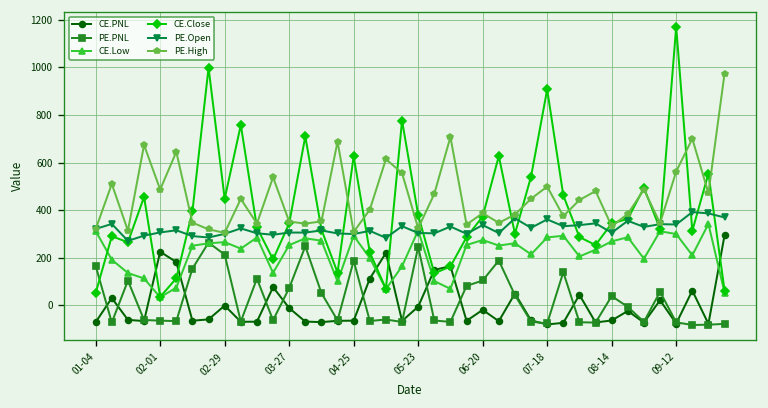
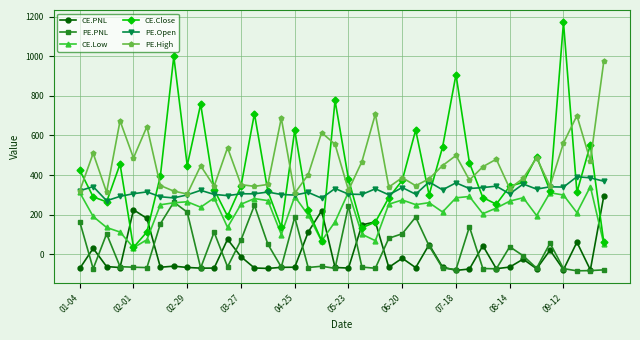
  {
    "CE.PNL": {
      "01-04": -70,
      "02-01": 220,
-     "02-29": 0,
+     "02-29": -70,
      "03-27": -10,
      "04-25": -70,
-     "05-23": -10,
+     "05-23": -70,
      "06-20": -20,
      "08-14": -60
    },
    "CE.Close": {
-     "01-04": 50,
+     "01-04": 420,
      "02-29": 450,
      "04-25": 630,
      "05-23": 380,
      "06-20": 370,
      "07-18": 910,
      "09-12": 1170
    }
  }
